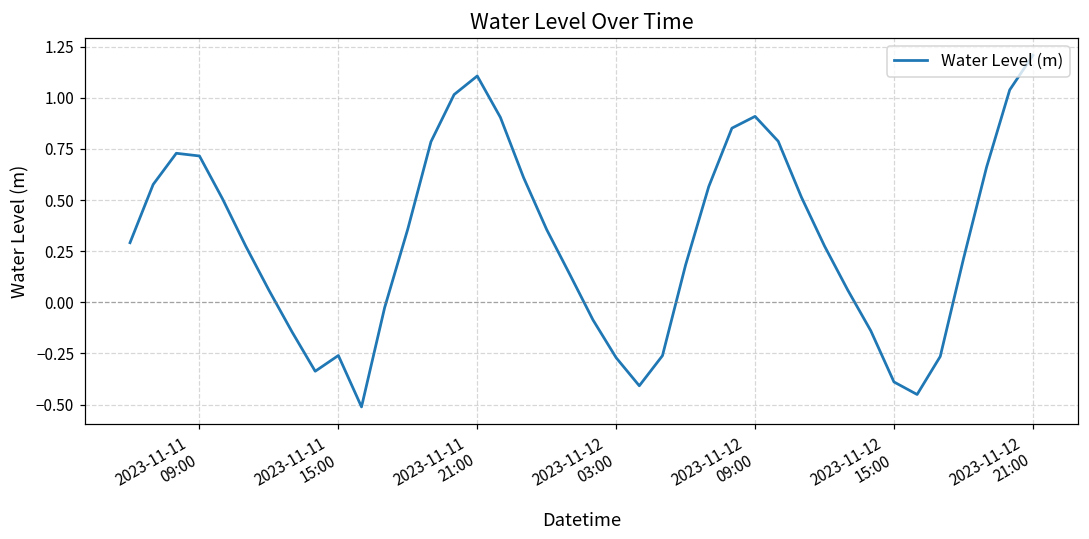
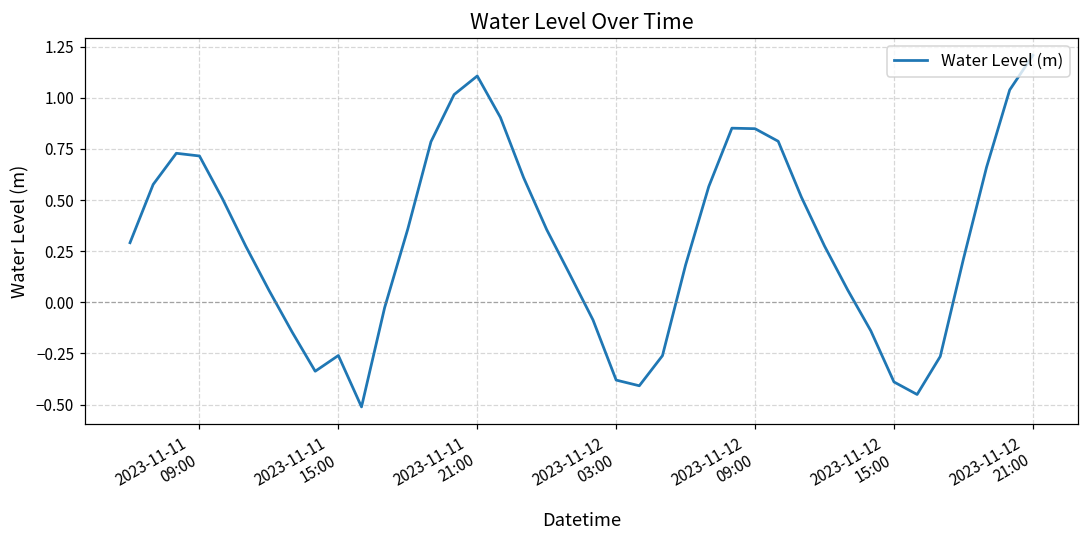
  {
    "2023-11-11 09:00": 0.72,
    "2023-11-11 15:00": -0.26,
    "2023-11-11 21:00": 1.11,
-   "2023-11-12 03:00": -0.27,
-   "2023-11-12 09:00": 0.91,
+   "2023-11-12 03:00": -0.38,
+   "2023-11-12 09:00": 0.85,
    "2023-11-12 15:00": -0.39
  }
